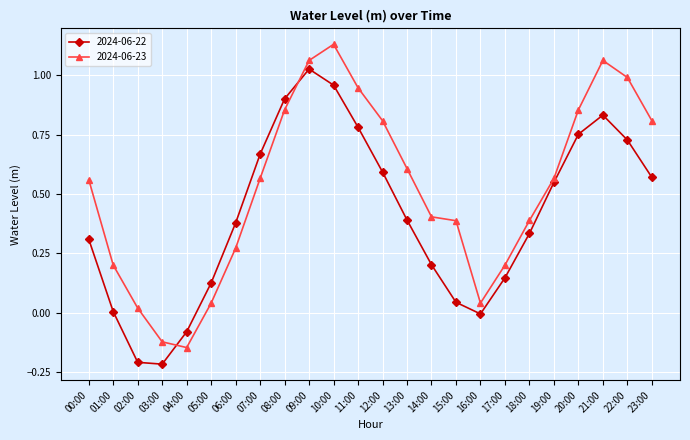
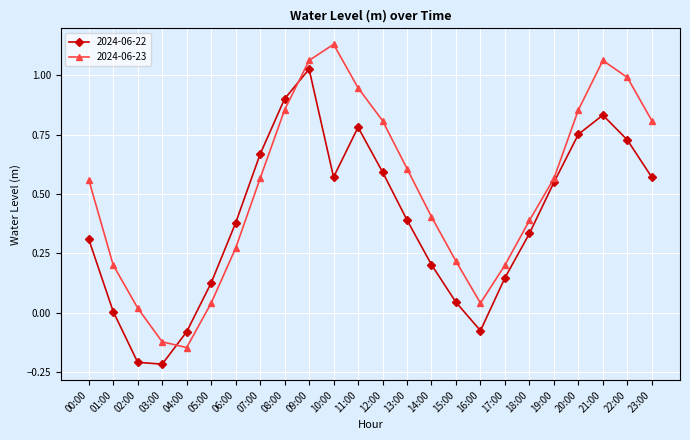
  {
    "2024-06-22": {
      "00:00": 0.31,
      "01:00": 0.00,
      "02:00": -0.21,
      "03:00": -0.22,
      "04:00": -0.08,
      "05:00": 0.13,
      "06:00": 0.38,
      "07:00": 0.67,
      "08:00": 0.90,
      "09:00": 1.03,
-     "10:00": 0.96,
+     "10:00": 0.57,
      "11:00": 0.78,
      "12:00": 0.59,
      "13:00": 0.39,
      "14:00": 0.20,
      "15:00": 0.04,
-     "16:00": -0.01,
+     "16:00": -0.08,
      "17:00": 0.15,
      "18:00": 0.33,
      "19:00": 0.55,
      "20:00": 0.75,
      "21:00": 0.83,
      "22:00": 0.73,
      "23:00": 0.57
    },
    "2024-06-23": {
      "00:00": 0.56,
      "01:00": 0.20,
      "02:00": 0.02,
      "03:00": -0.12,
      "04:00": -0.15,
      "05:00": 0.04,
      "06:00": 0.27,
      "07:00": 0.57,
      "08:00": 0.85,
      "09:00": 1.06,
      "10:00": 1.13,
      "11:00": 0.95,
      "12:00": 0.81,
      "13:00": 0.61,
      "14:00": 0.40,
-     "15:00": 0.39,
+     "15:00": 0.22,
      "16:00": 0.04,
      "17:00": 0.20,
      "18:00": 0.39,
      "19:00": 0.57,
      "20:00": 0.85,
      "21:00": 1.06,
      "22:00": 0.99,
      "23:00": 0.81
    }
  }
